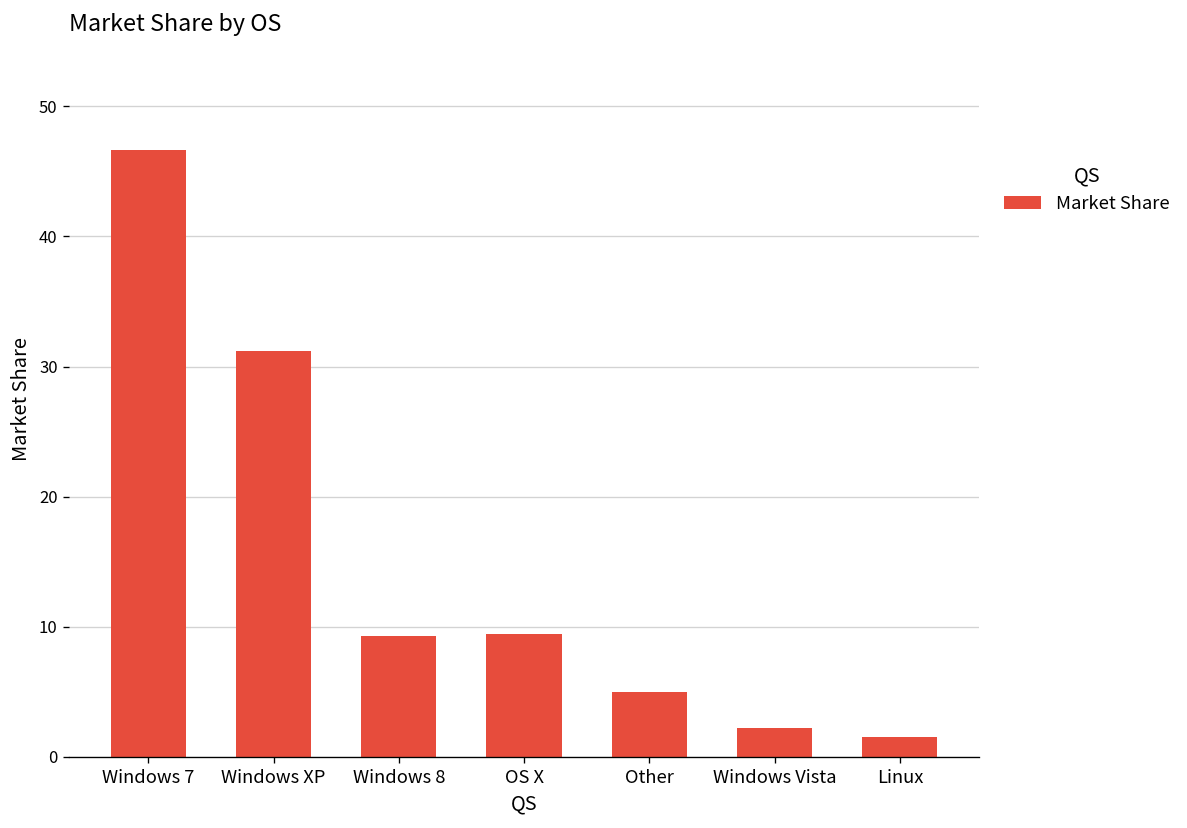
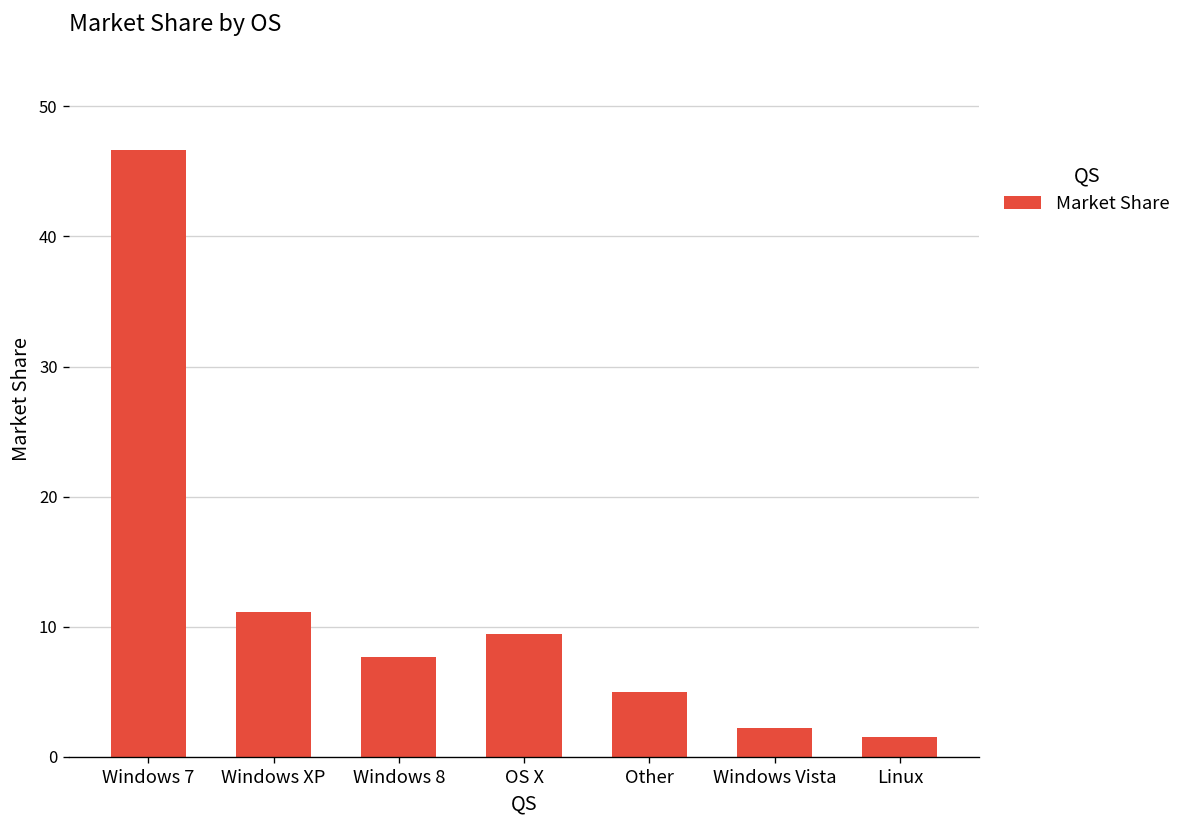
  {
    "Windows 7": 46.6,
-   "Windows XP": 31.2,
-   "Windows 8": 9.3,
+   "Windows XP": 11.1,
+   "Windows 8": 7.7,
    "OS X": 9.5,
    "Other": 5.0,
    "Windows Vista": 2.2,
    "Linux": 1.6
  }
